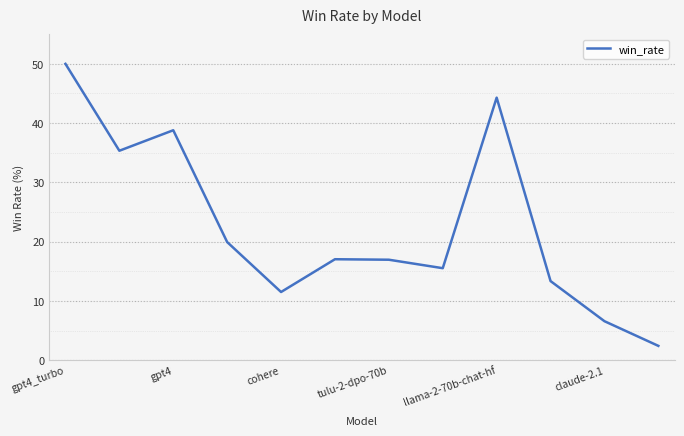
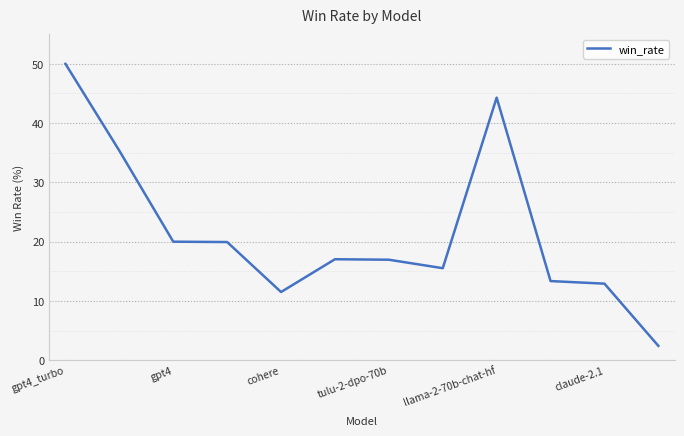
  {
    "gpt4_turbo": 50,
-   "gpt4": 39,
+   "gpt4": 20,
    "cohere": 12,
    "tulu-2-dpo-70b": 17,
    "llama-2-70b-chat-hf": 44,
-   "claude-2.1": 7
+   "claude-2.1": 13
  }
